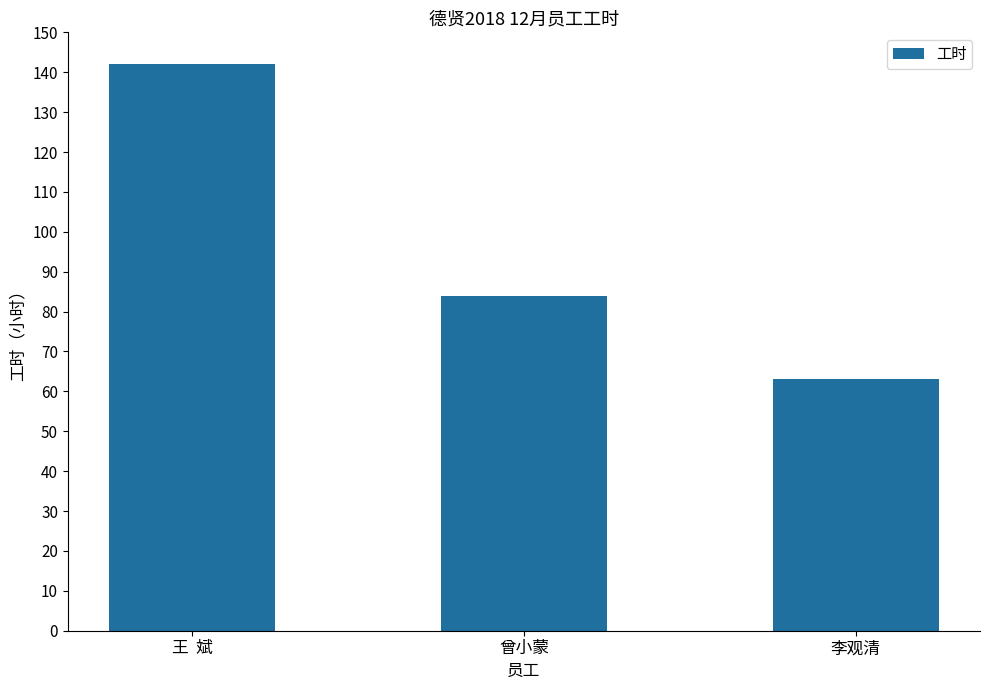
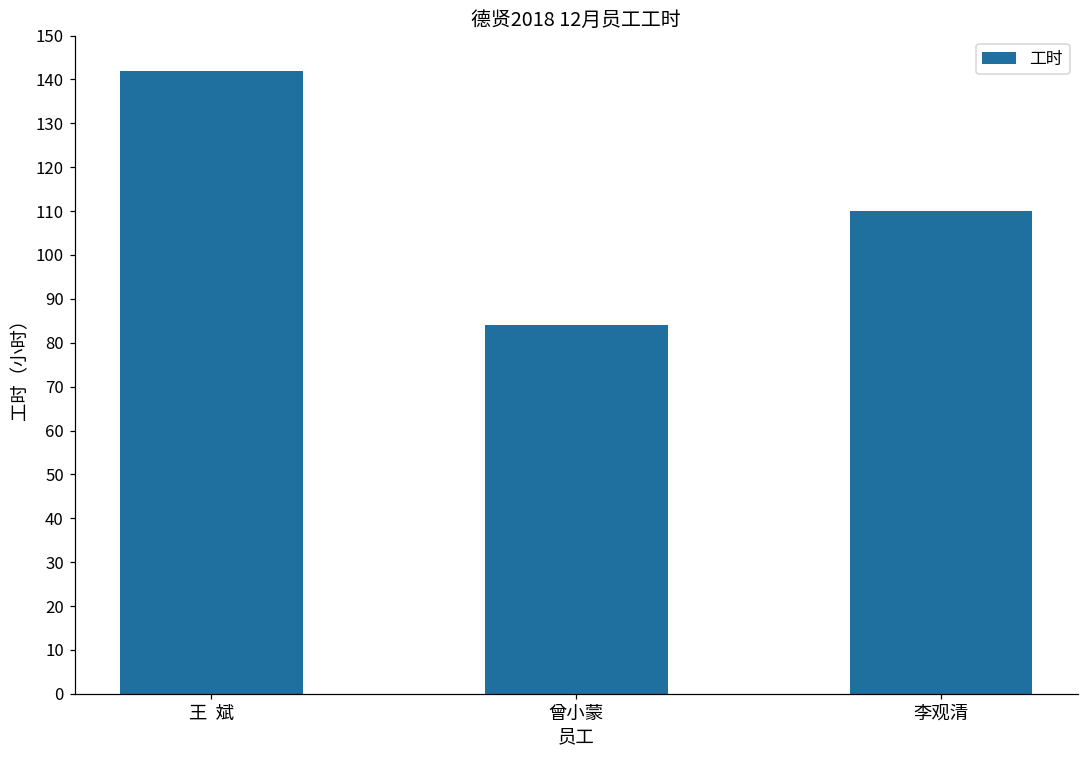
  {
    "王 斌": 142,
    "曾小蒙": 84,
-   "李观清": 63
+   "李观清": 110
  }
